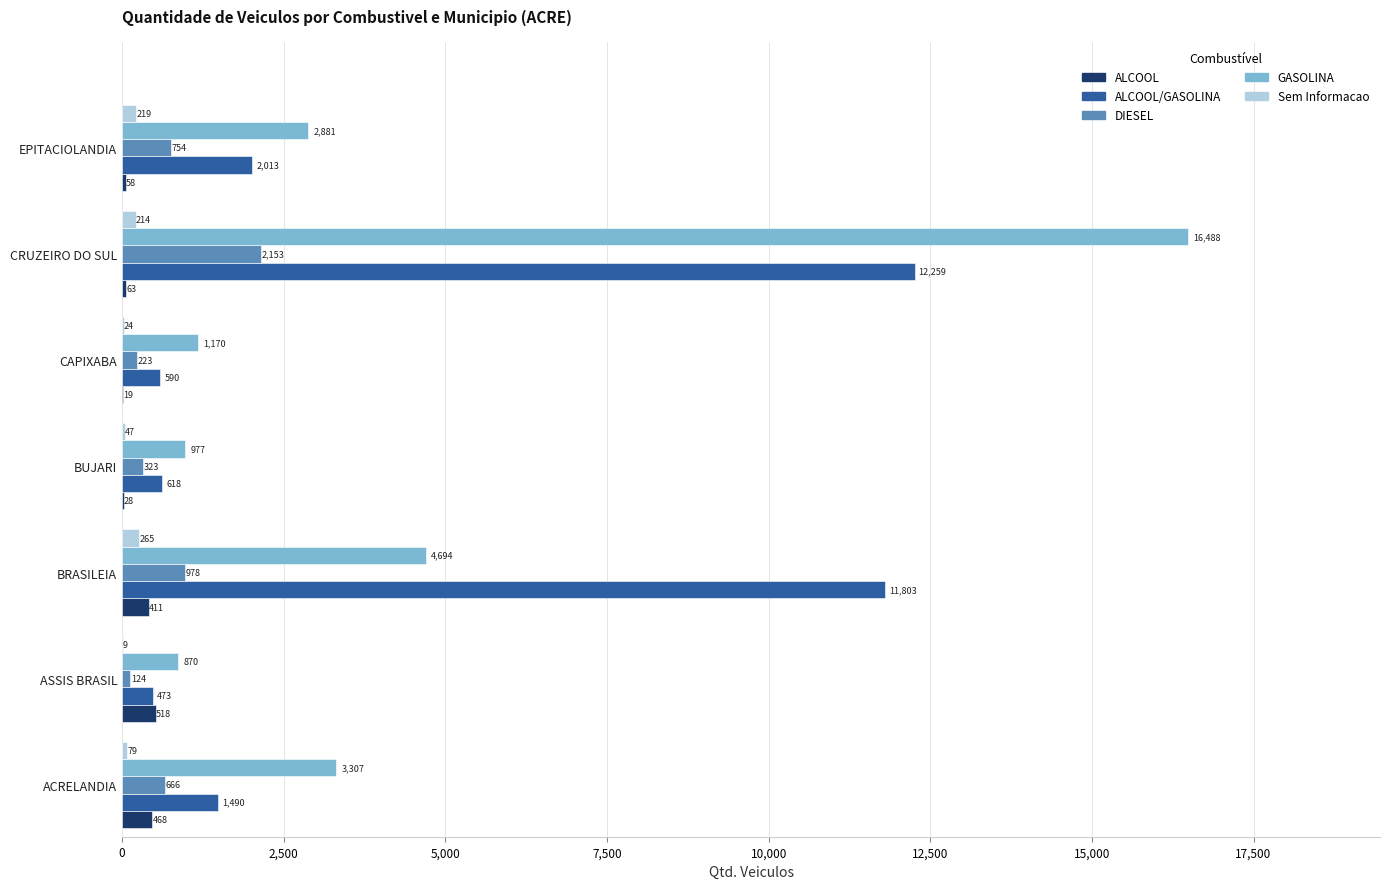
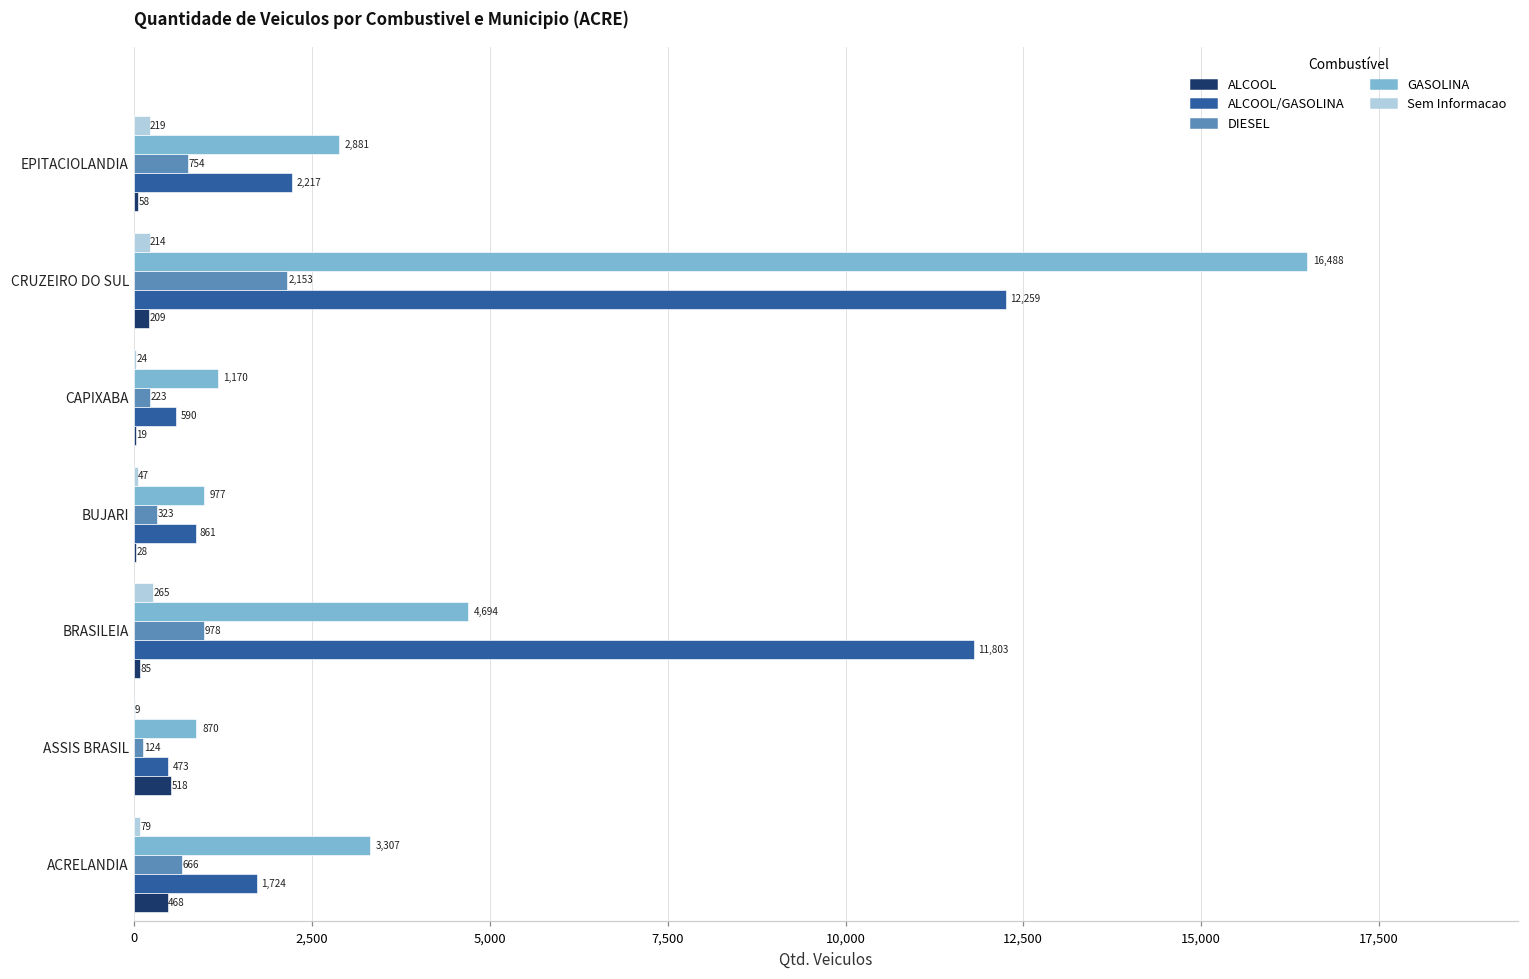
  {
    "ALCOOL": {
      "EPITACIOLANDIA": "58",
-     "CRUZEIRO DO SUL": "63",
+     "CRUZEIRO DO SUL": "209",
      "CAPIXABA": "19",
      "BUJARI": "28",
-     "BRASILEIA": "411",
+     "BRASILEIA": "85",
      "ASSIS BRASIL": "518",
      "ACRELANDIA": "468"
    },
    "ALCOOL/GASOLINA": {
-     "EPITACIOLANDIA": "2,013",
+     "EPITACIOLANDIA": "2,217",
      "CRUZEIRO DO SUL": "12,259",
      "CAPIXABA": "590",
-     "BUJARI": "618",
+     "BUJARI": "861",
      "BRASILEIA": "11,803",
      "ASSIS BRASIL": "473",
-     "ACRELANDIA": "1,490"
+     "ACRELANDIA": "1,724"
    }
  }
